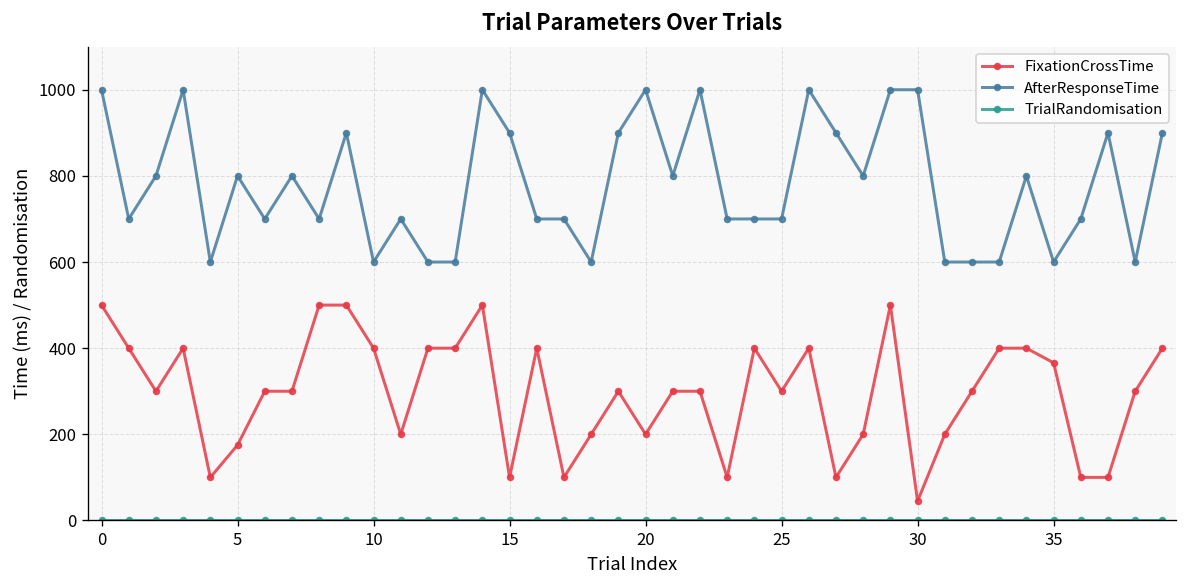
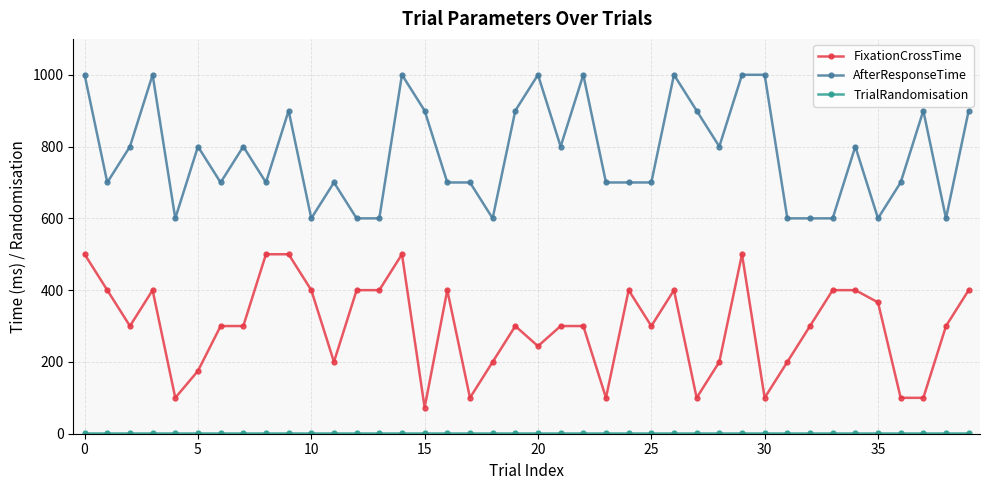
  {
    "FixationCrossTime": {
      "0": 500,
      "5": 180,
      "10": 400,
-     "15": 100,
-     "20": 200,
+     "15": 70,
+     "20": 240,
      "25": 300,
-     "30": 50,
+     "30": 100,
      "35": 370
    }
  }
